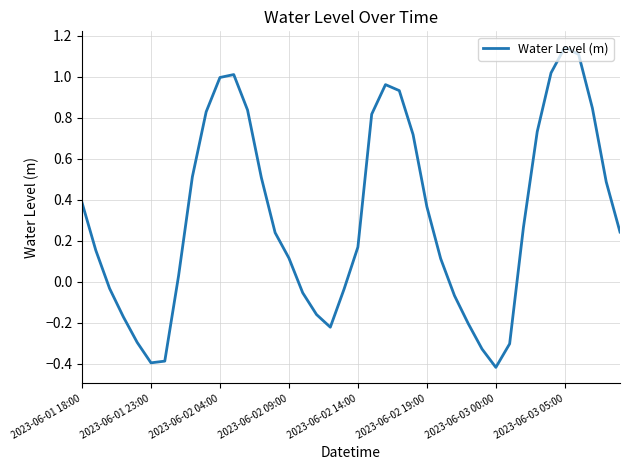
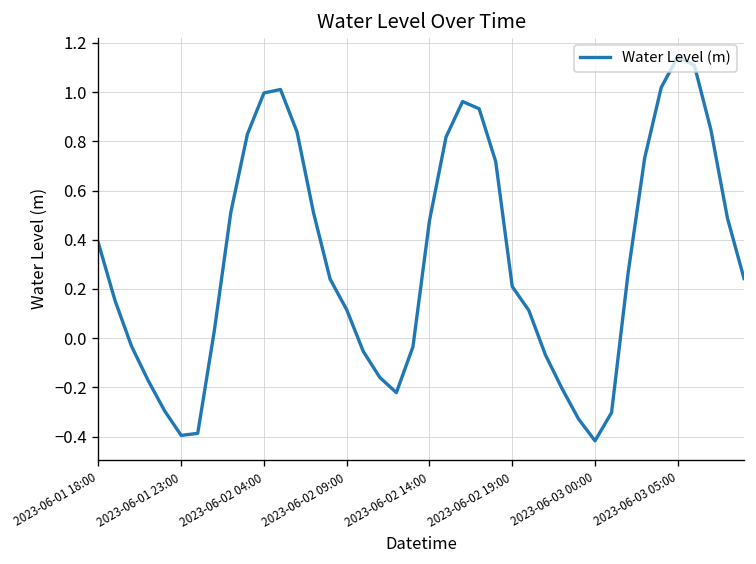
  {
    "2023-06-01 18:00": 0.39,
    "2023-06-01 23:00": -0.40,
    "2023-06-02 04:00": 1.00,
    "2023-06-02 09:00": 0.12,
-   "2023-06-02 14:00": 0.17,
-   "2023-06-02 19:00": 0.37,
+   "2023-06-02 14:00": 0.48,
+   "2023-06-02 19:00": 0.21,
    "2023-06-03 00:00": -0.42
  }
